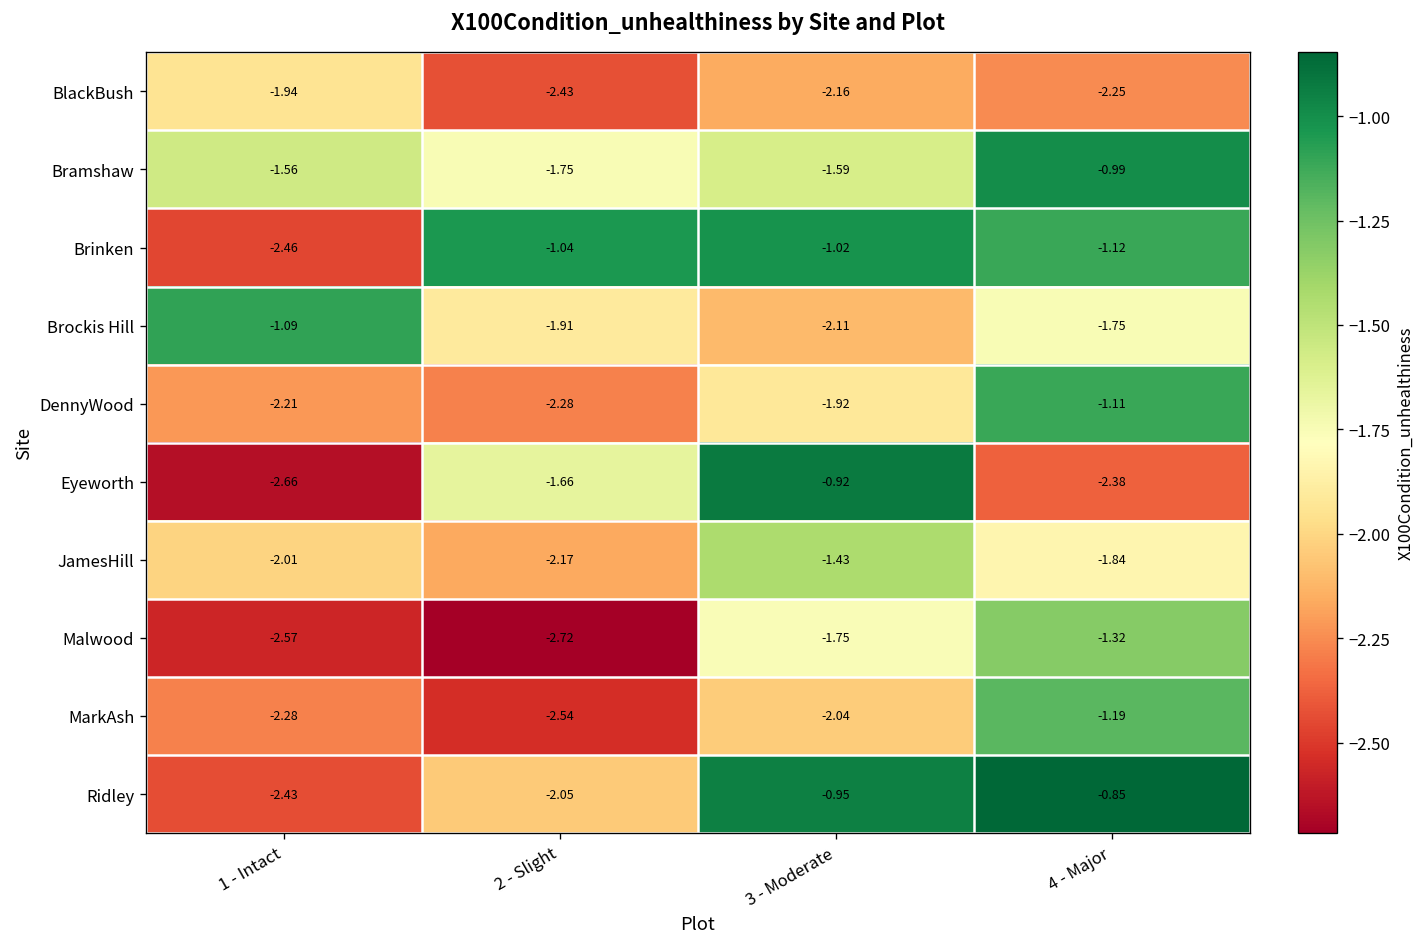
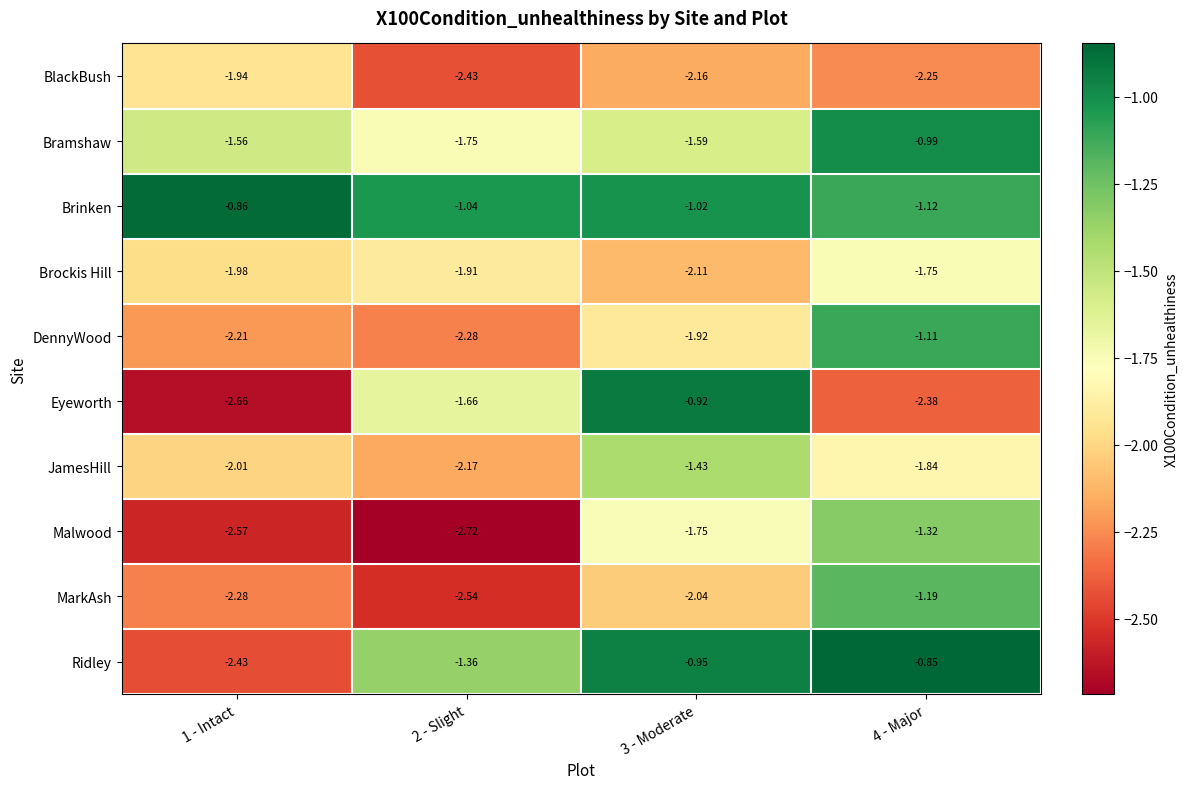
  {
    "BlackBush": {
      "1 - Intact": -1.94,
      "2 - Slight": -2.43,
      "3 - Moderate": -2.16,
      "4 - Major": -2.25
    },
    "Bramshaw": {
      "1 - Intact": -1.56,
      "2 - Slight": -1.75,
      "3 - Moderate": -1.59,
      "4 - Major": -0.99
    },
    "Brinken": {
-     "1 - Intact": -2.46,
+     "1 - Intact": -0.86,
      "2 - Slight": -1.04,
      "3 - Moderate": -1.02,
      "4 - Major": -1.12
    },
    "Brockis Hill": {
-     "1 - Intact": -1.09,
+     "1 - Intact": -1.98,
      "2 - Slight": -1.91,
      "3 - Moderate": -2.11,
      "4 - Major": -1.75
    },
    "DennyWood": {
      "1 - Intact": -2.21,
      "2 - Slight": -2.28,
      "3 - Moderate": -1.92,
      "4 - Major": -1.11
    },
    "Eyeworth": {
      "1 - Intact": -2.66,
      "2 - Slight": -1.66,
      "3 - Moderate": -0.92,
      "4 - Major": -2.38
    },
    "JamesHill": {
      "1 - Intact": -2.01,
      "2 - Slight": -2.17,
      "3 - Moderate": -1.43,
      "4 - Major": -1.84
    },
    "Malwood": {
      "1 - Intact": -2.57,
      "2 - Slight": -2.72,
      "3 - Moderate": -1.75,
      "4 - Major": -1.32
    },
    "MarkAsh": {
      "1 - Intact": -2.28,
      "2 - Slight": -2.54,
      "3 - Moderate": -2.04,
      "4 - Major": -1.19
    },
    "Ridley": {
      "1 - Intact": -2.43,
-     "2 - Slight": -2.05,
+     "2 - Slight": -1.36,
      "3 - Moderate": -0.95,
      "4 - Major": -0.85
    }
  }
